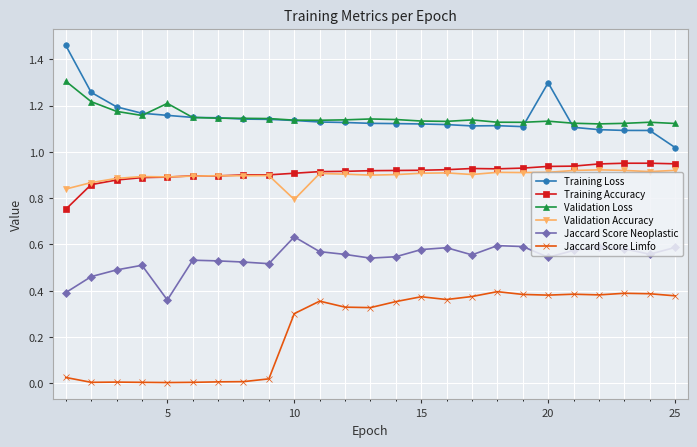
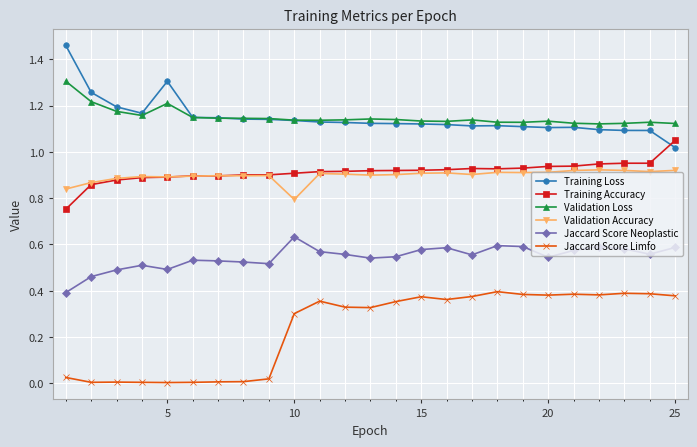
  {
    "Training Loss": {
-     "5": 1.16,
+     "5": 1.31,
      "15": 1.12,
-     "20": 1.30,
+     "20": 1.11,
      "25": 1.02
    },
    "Training Accuracy": {
      "10": 0.91,
      "15": 0.92,
      "20": 0.94,
-     "25": 0.95
+     "25": 1.05
    },
    "Validation Loss": {
      "5": 1.21,
      "15": 1.13,
      "20": 1.13,
      "25": 1.12
    },
    "Validation Accuracy": {
      "10": 0.79,
      "15": 0.91,
      "25": 0.92
    },
    "Jaccard Score Neoplastic": {
-     "5": 0.36,
+     "5": 0.49,
      "10": 0.63,
      "15": 0.58,
      "20": 0.55
    },
    "Jaccard Score Limfo": {
      "5": 0.00,
      "10": 0.30,
      "15": 0.37,
      "20": 0.38,
      "25": 0.38
    }
  }
